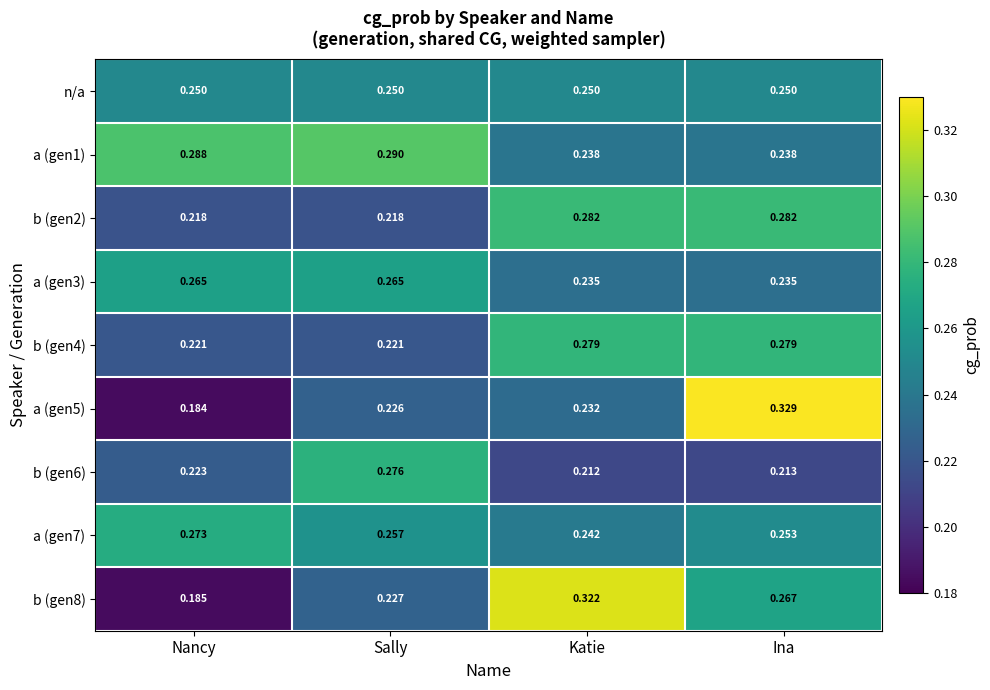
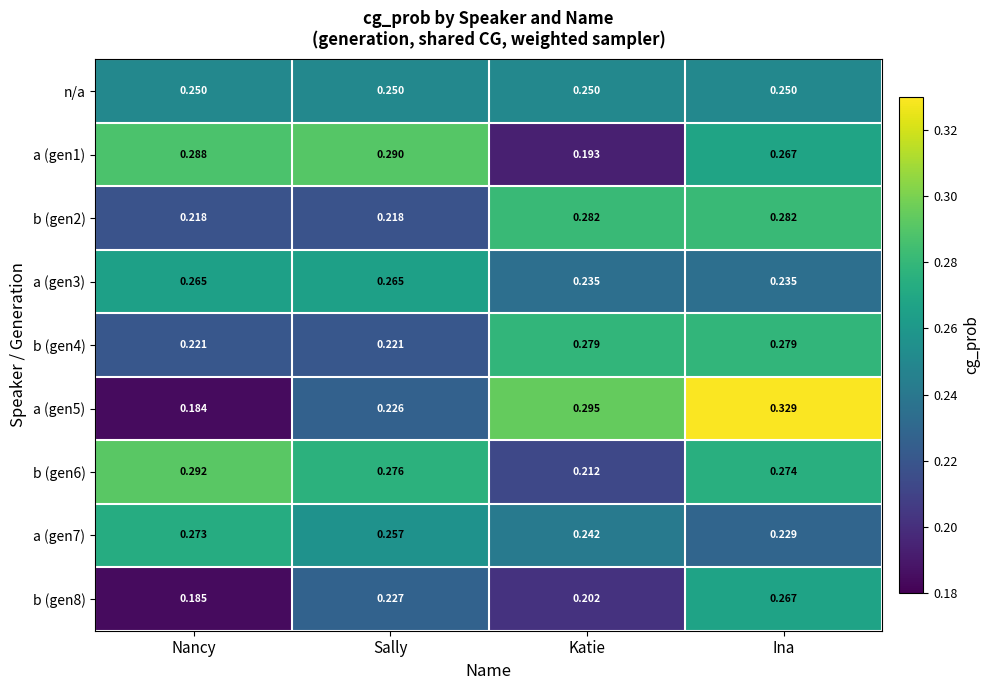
  {
    "n/a": {
      "Nancy": 0.250,
      "Sally": 0.250,
      "Katie": 0.250,
      "Ina": 0.250
    },
    "a (gen1)": {
      "Nancy": 0.288,
      "Sally": 0.290,
-     "Katie": 0.238,
-     "Ina": 0.238
+     "Katie": 0.193,
+     "Ina": 0.267
    },
    "b (gen2)": {
      "Nancy": 0.218,
      "Sally": 0.218,
      "Katie": 0.282,
      "Ina": 0.282
    },
    "a (gen3)": {
      "Nancy": 0.265,
      "Sally": 0.265,
      "Katie": 0.235,
      "Ina": 0.235
    },
    "b (gen4)": {
      "Nancy": 0.221,
      "Sally": 0.221,
      "Katie": 0.279,
      "Ina": 0.279
    },
    "a (gen5)": {
      "Nancy": 0.184,
      "Sally": 0.226,
-     "Katie": 0.232,
+     "Katie": 0.295,
      "Ina": 0.329
    },
    "b (gen6)": {
-     "Nancy": 0.223,
+     "Nancy": 0.292,
      "Sally": 0.276,
      "Katie": 0.212,
-     "Ina": 0.213
+     "Ina": 0.274
    },
    "a (gen7)": {
      "Nancy": 0.273,
      "Sally": 0.257,
      "Katie": 0.242,
-     "Ina": 0.253
+     "Ina": 0.229
    },
    "b (gen8)": {
      "Nancy": 0.185,
      "Sally": 0.227,
-     "Katie": 0.322,
+     "Katie": 0.202,
      "Ina": 0.267
    }
  }
